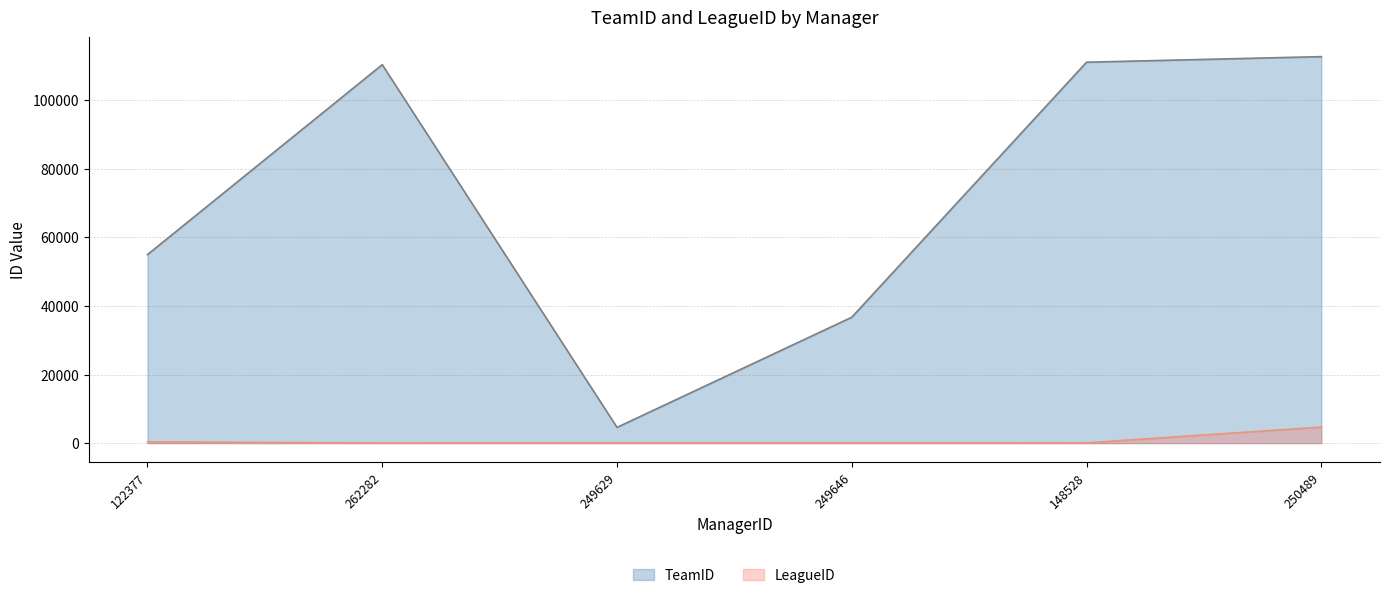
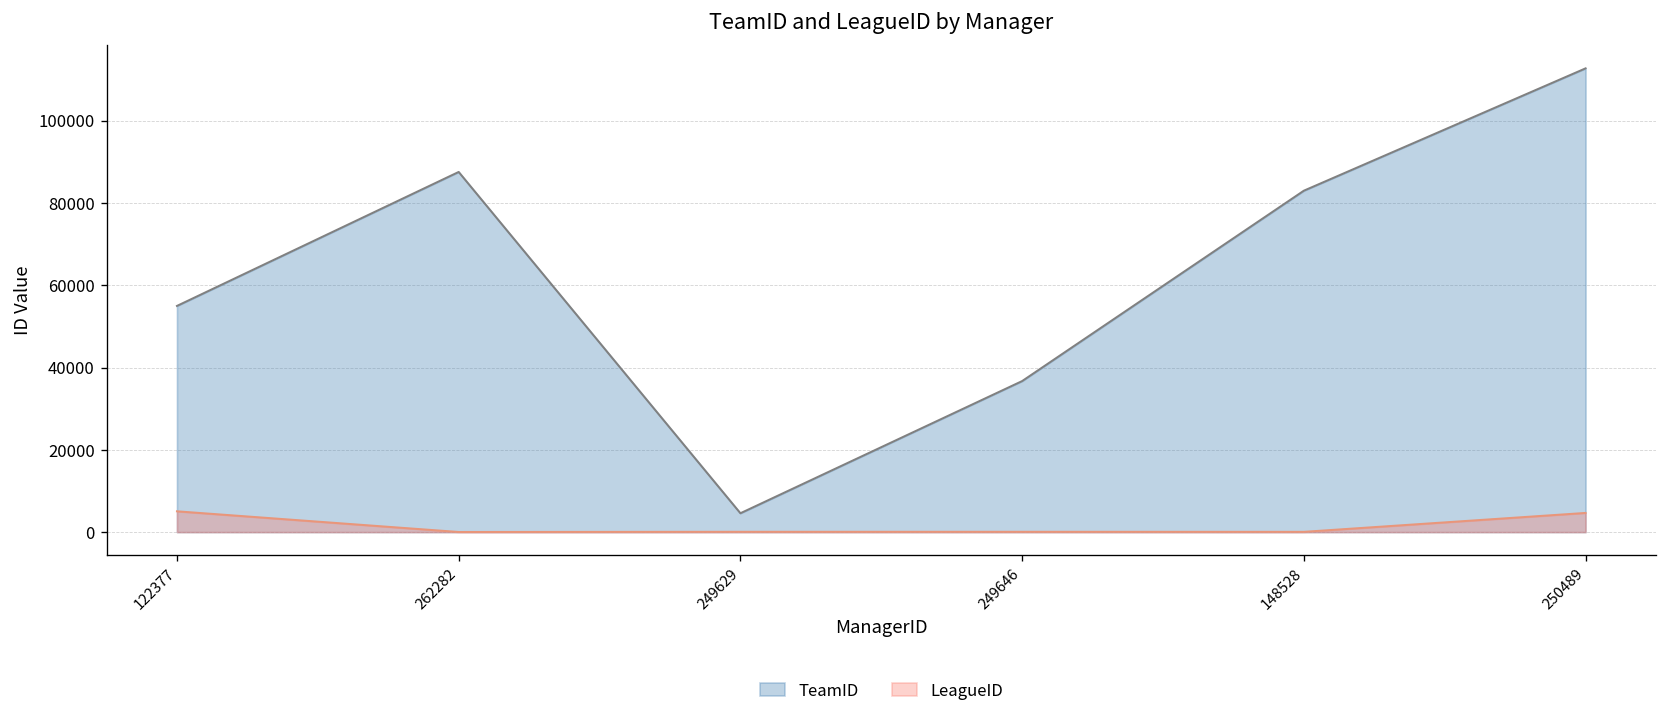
  {
    "TeamID": {
      "122377": 55000,
-     "262282": 110000,
+     "262282": 88000,
      "249629": 5000,
      "249646": 37000,
-     "148528": 111000,
+     "148528": 83000,
      "250489": 113000
    },
    "LeagueID": {
-     "122377": 0,
+     "122377": 5000,
      "262282": 0,
      "249629": 0,
      "249646": 0,
      "148528": 0,
      "250489": 5000
    }
  }
